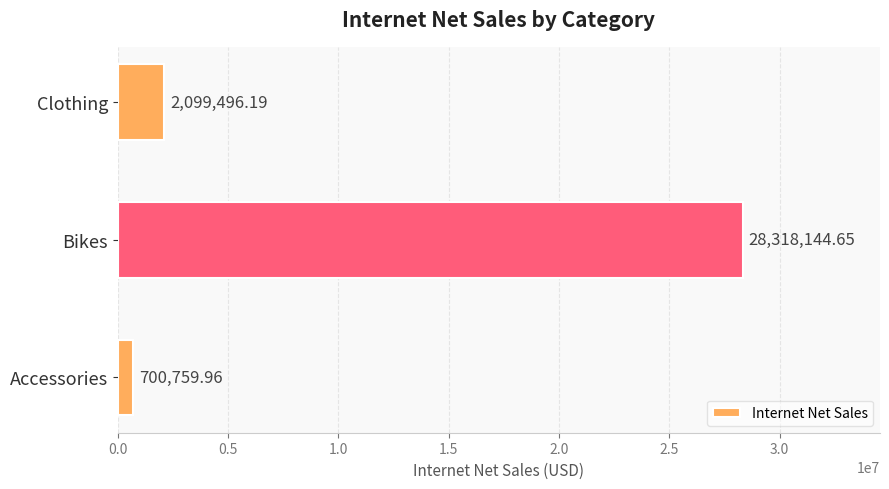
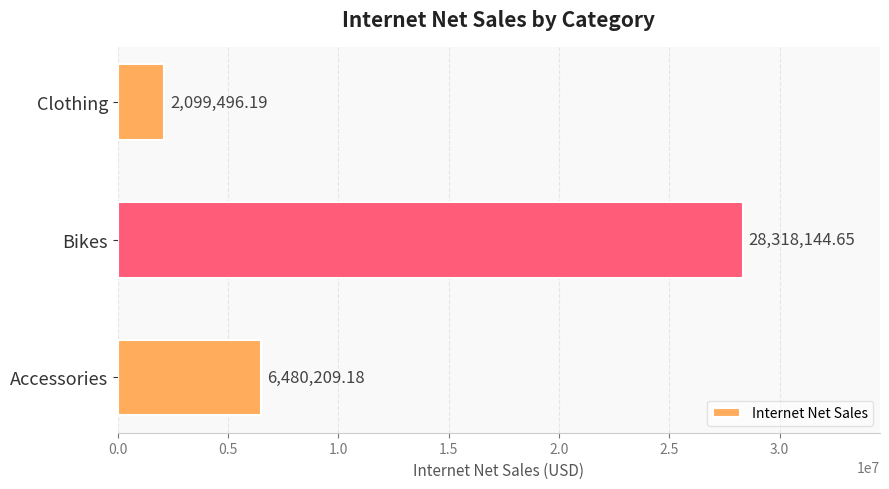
  {
    "Clothing": "2,099,496.19",
    "Bikes": "28,318,144.65",
-   "Accessories": "700,759.96"
+   "Accessories": "6,480,209.18"
  }
